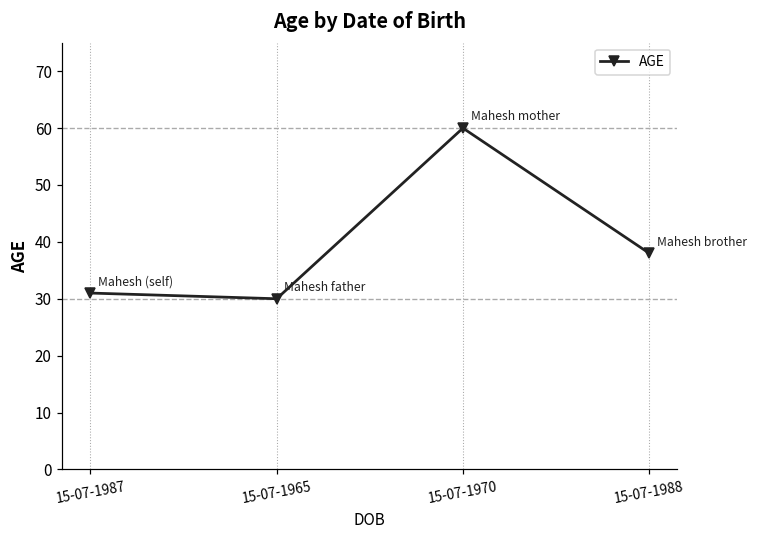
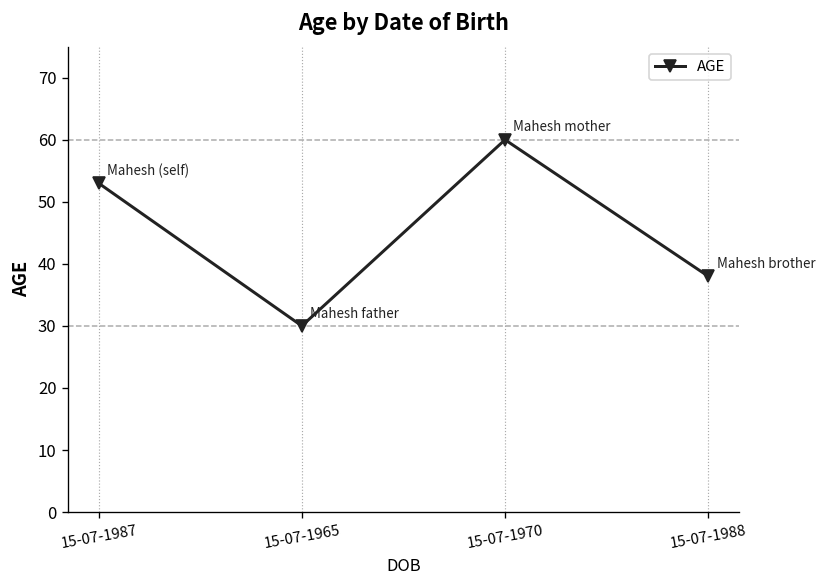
  {
-   "15-07-1987": 31,
+   "15-07-1987": 53,
    "15-07-1965": 30,
    "15-07-1970": 60,
    "15-07-1988": 38
  }
